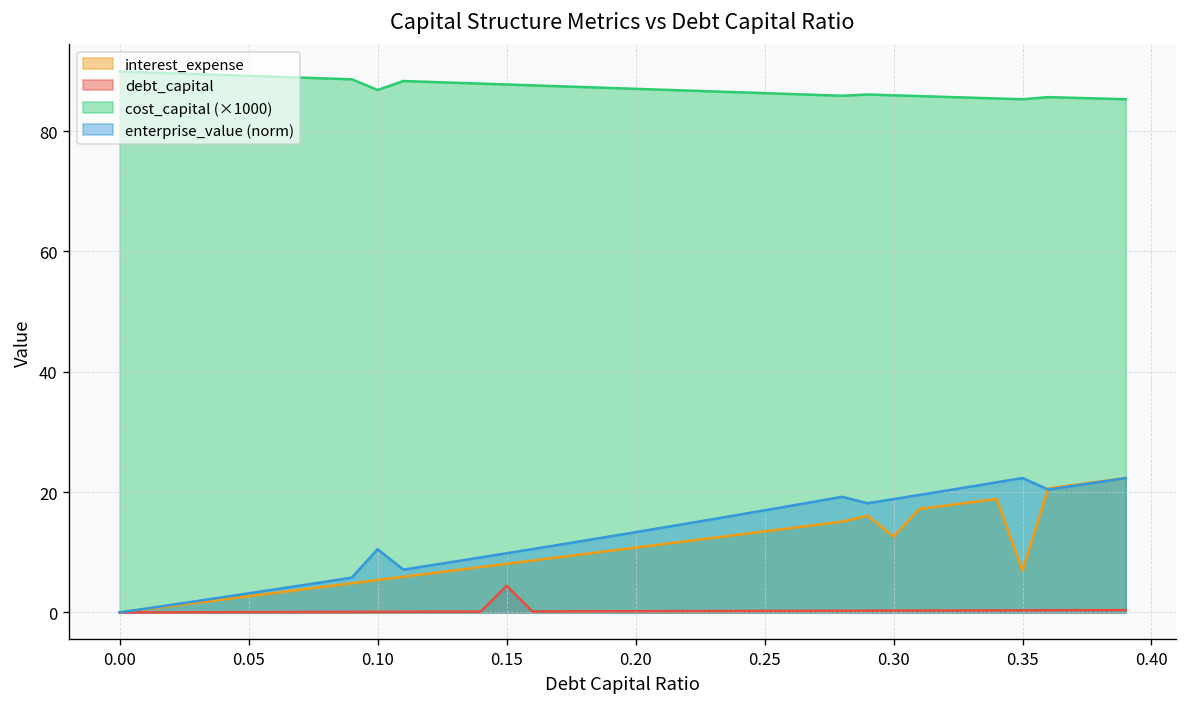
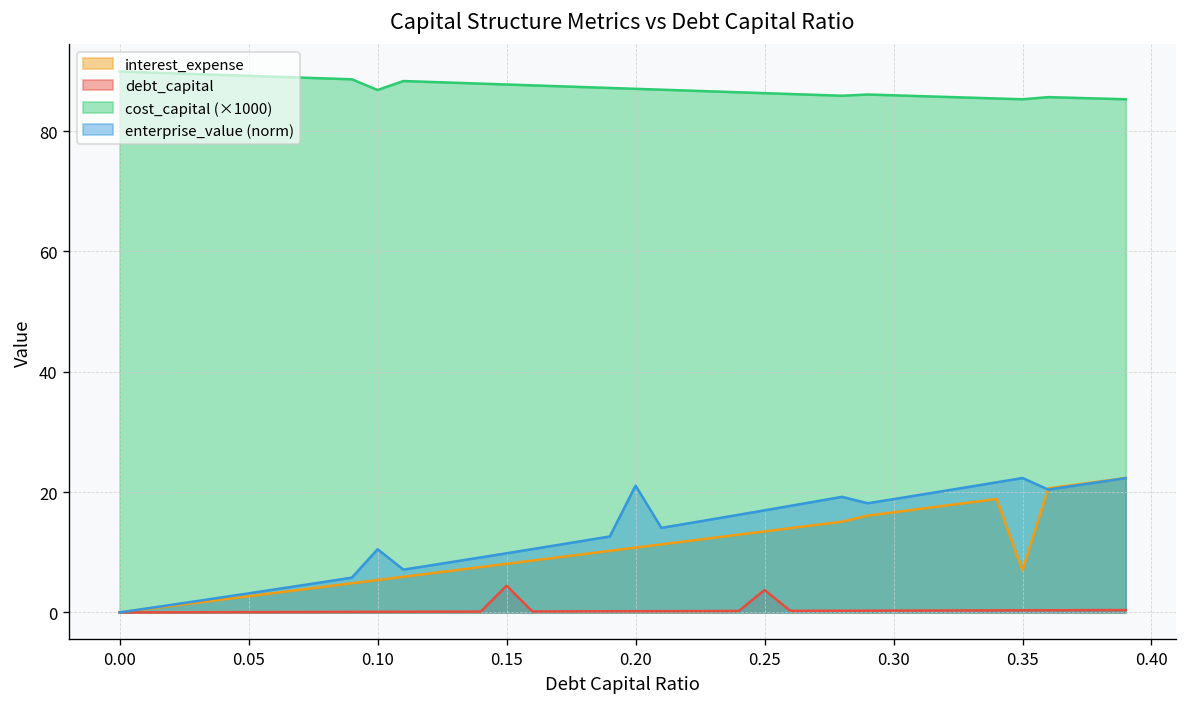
  {
    "interest_expense": {
      "0.10": 5,
      "0.15": 8,
      "0.20": 11,
      "0.25": 13,
-     "0.30": 13,
+     "0.30": 17,
      "0.35": 7
    },
    "debt_capital": {
      "0.05": 0,
      "0.10": 0,
      "0.15": 4,
      "0.20": 0,
-     "0.25": 0,
+     "0.25": 4,
      "0.30": 0,
      "0.35": 0
    },
    "cost_capital (×1000)": {
      "0.10": 87,
      "0.15": 88,
      "0.20": 87,
      "0.25": 86,
      "0.30": 86,
      "0.35": 85
    },
    "enterprise_value (norm)": {
      "0.10": 10,
      "0.15": 10,
-     "0.20": 13,
+     "0.20": 21,
      "0.25": 17,
      "0.30": 19,
      "0.35": 22
    }
  }
